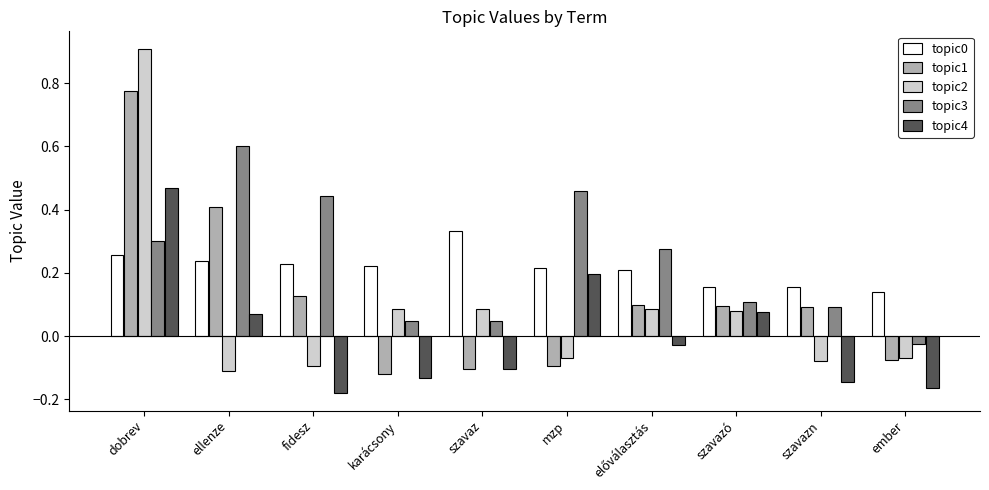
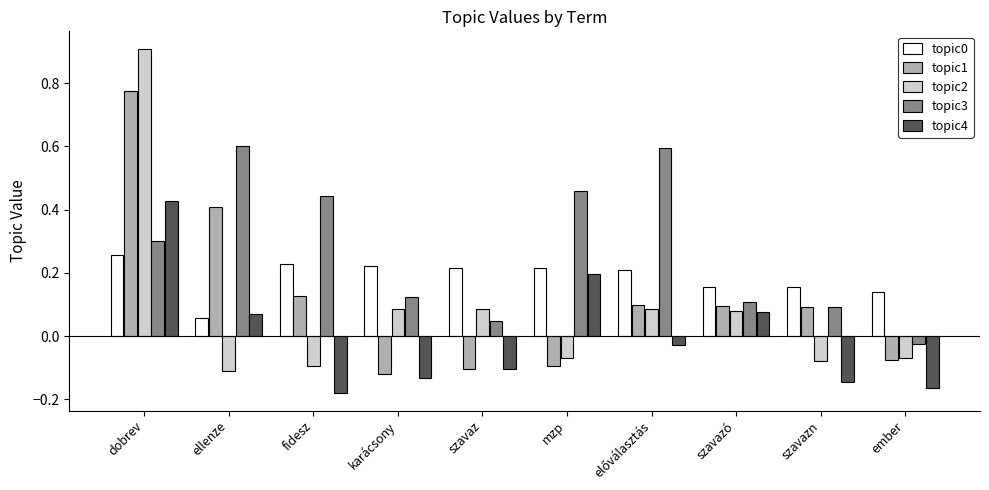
  {
    "topic0": {
      "dobrev": 0.26,
-     "ellenze": 0.24,
+     "ellenze": 0.06,
      "fidesz": 0.23,
      "karácsony": 0.22,
-     "szavaz": 0.33,
+     "szavaz": 0.22,
      "mzp": 0.21,
      "előválasztás": 0.21,
      "szavazó": 0.16,
      "szavazn": 0.15,
      "ember": 0.14
    },
    "topic3": {
      "dobrev": 0.30,
      "ellenze": 0.60,
      "fidesz": 0.44,
-     "karácsony": 0.05,
+     "karácsony": 0.12,
      "szavaz": 0.05,
      "mzp": 0.46,
-     "előválasztás": 0.28,
+     "előválasztás": 0.60,
      "szavazó": 0.11,
      "szavazn": 0.09,
      "ember": -0.02
    },
    "topic4": {
-     "dobrev": 0.47,
+     "dobrev": 0.43,
      "ellenze": 0.07,
      "fidesz": -0.18,
      "karácsony": -0.13,
      "szavaz": -0.10,
      "mzp": 0.20,
      "előválasztás": -0.03,
      "szavazó": 0.08,
      "szavazn": -0.15,
      "ember": -0.17
    }
  }
